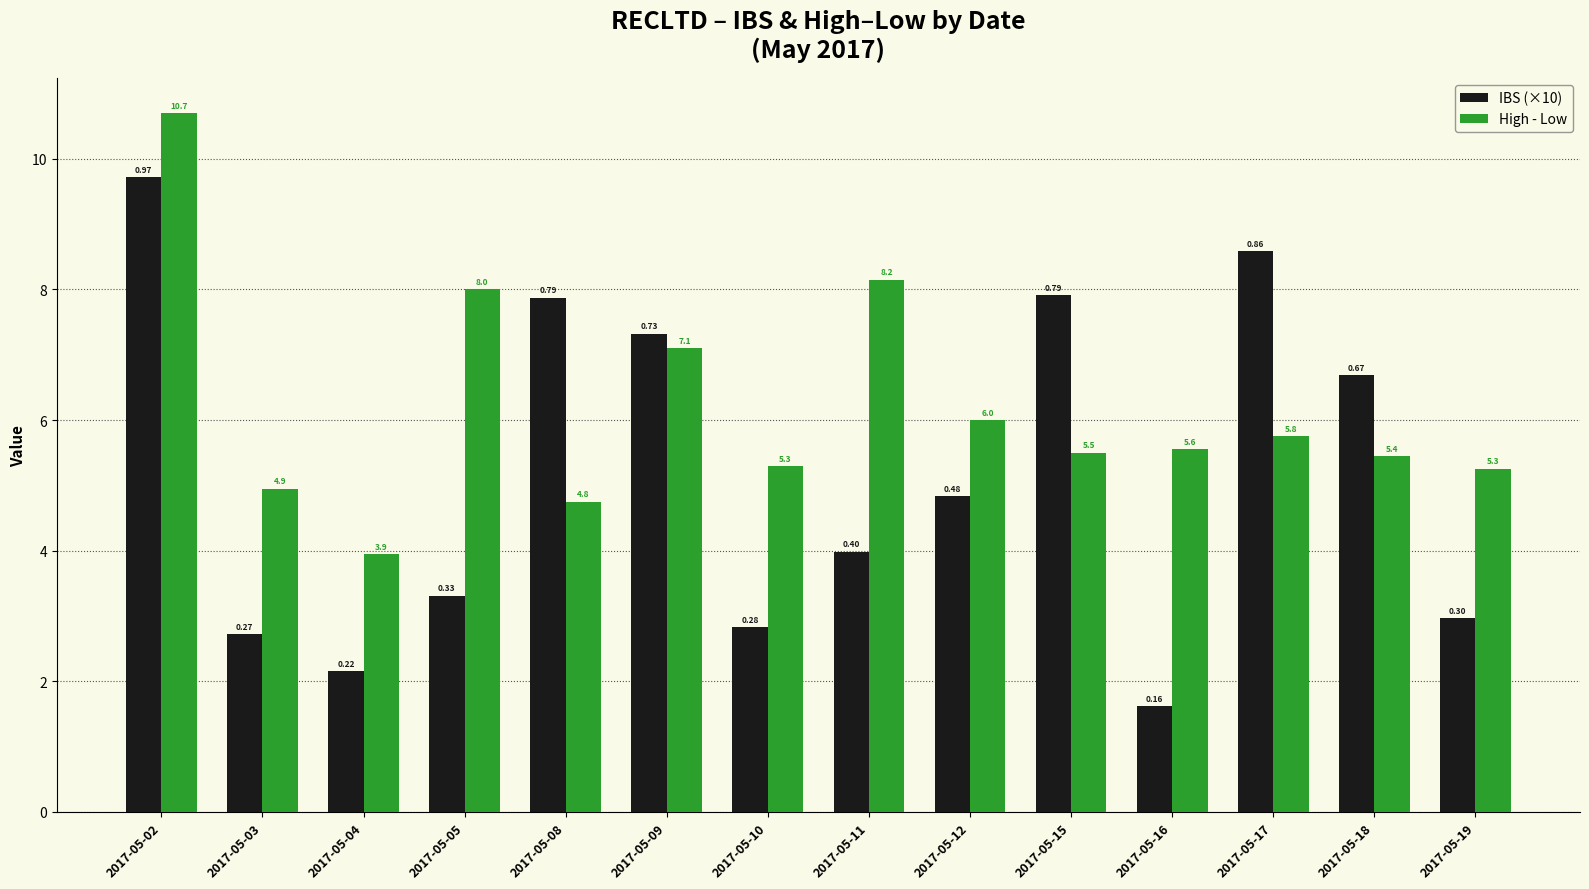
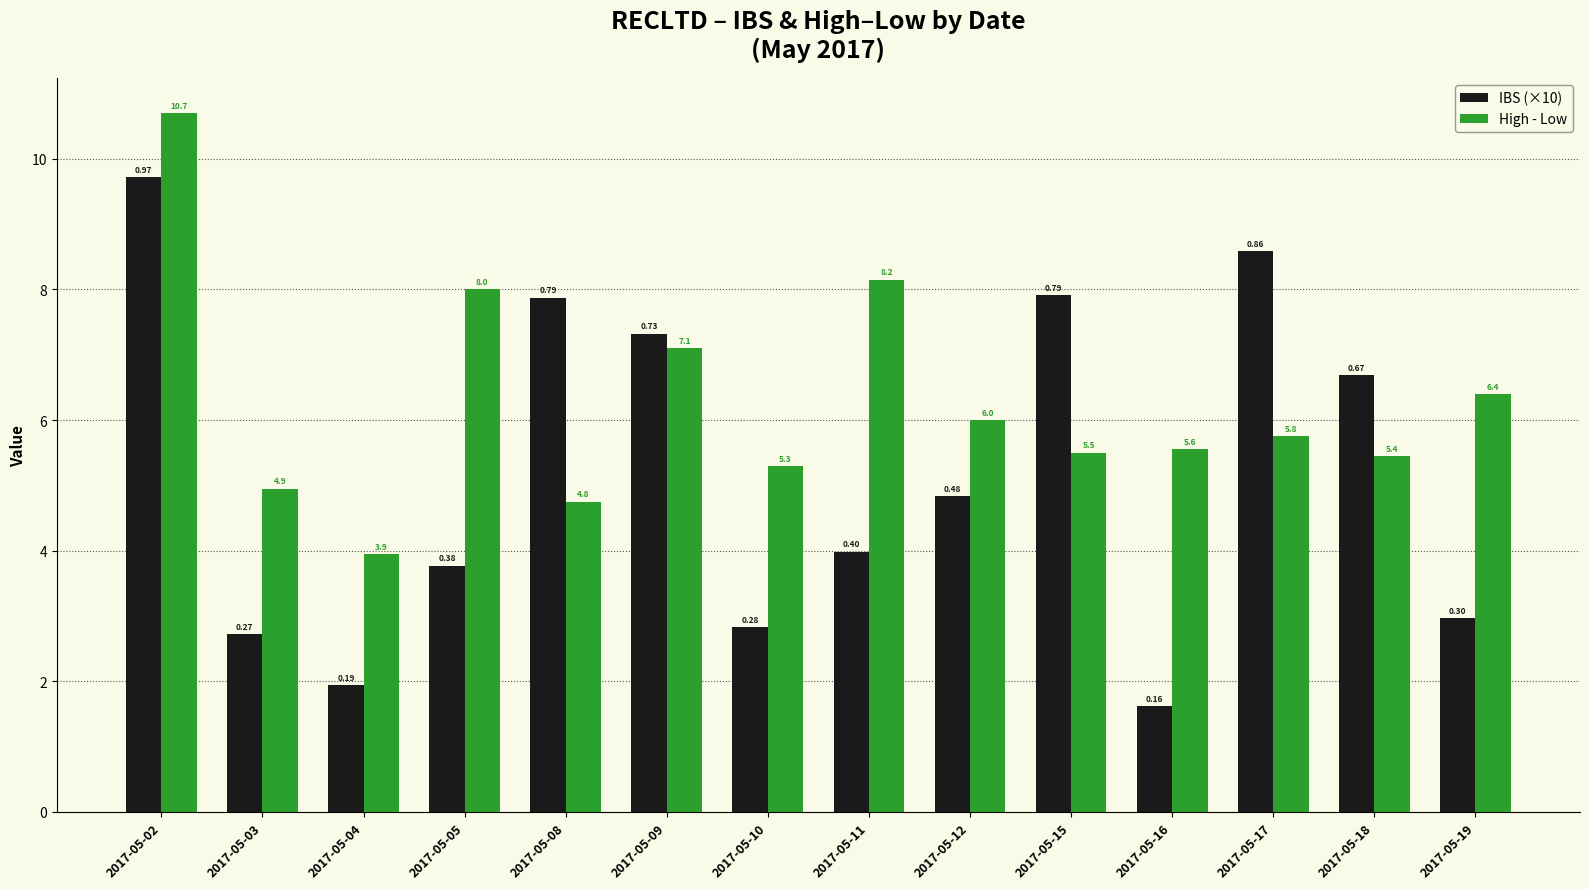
  {
    "IBS (×10)": {
-     "2017-05-04": 0.22,
-     "2017-05-05": 0.33
+     "2017-05-04": 0.19,
+     "2017-05-05": 0.38
    },
    "High - Low": {
      "2017-05-02": 10.7,
      "2017-05-03": 4.9,
      "2017-05-04": 3.9,
      "2017-05-05": 8.0,
      "2017-05-08": 4.8,
      "2017-05-09": 7.1,
      "2017-05-10": 5.3,
      "2017-05-11": 8.2,
      "2017-05-12": 6.0,
      "2017-05-15": 5.5,
      "2017-05-16": 5.6,
      "2017-05-17": 5.8,
      "2017-05-18": 5.4,
-     "2017-05-19": 5.3
+     "2017-05-19": 6.4
    }
  }
